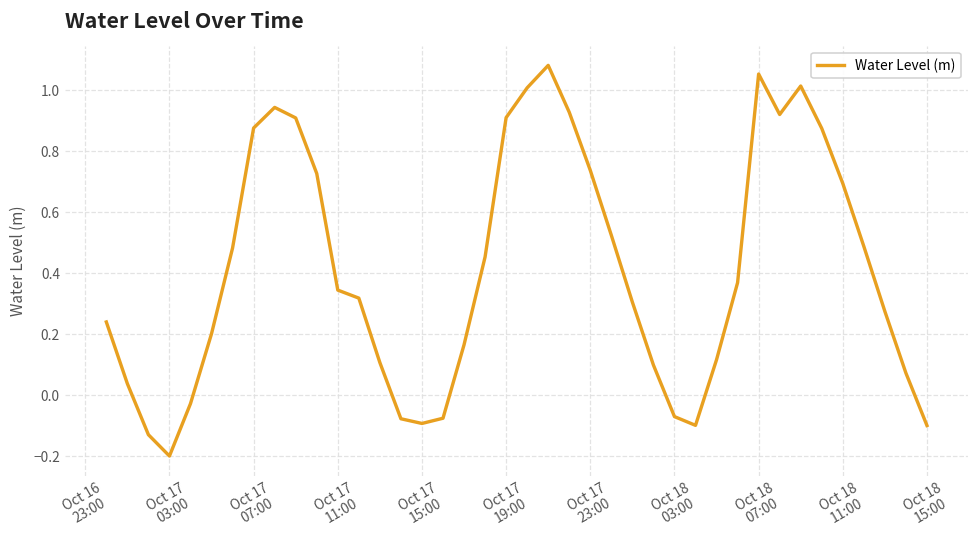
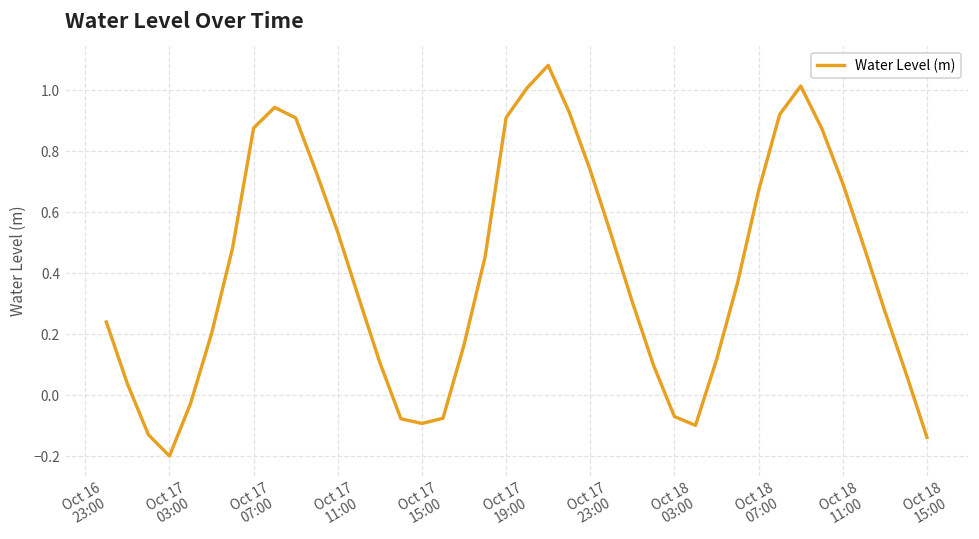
  {
    "Oct 17 03:00": -0.20,
    "Oct 17 07:00": 0.88,
-   "Oct 17 11:00": 0.34,
+   "Oct 17 11:00": 0.53,
    "Oct 17 15:00": -0.09,
    "Oct 17 19:00": 0.91,
    "Oct 17 23:00": 0.74,
    "Oct 18 03:00": -0.07,
-   "Oct 18 07:00": 1.05,
+   "Oct 18 07:00": 0.67,
    "Oct 18 11:00": 0.69,
-   "Oct 18 15:00": -0.10
+   "Oct 18 15:00": -0.14
  }
